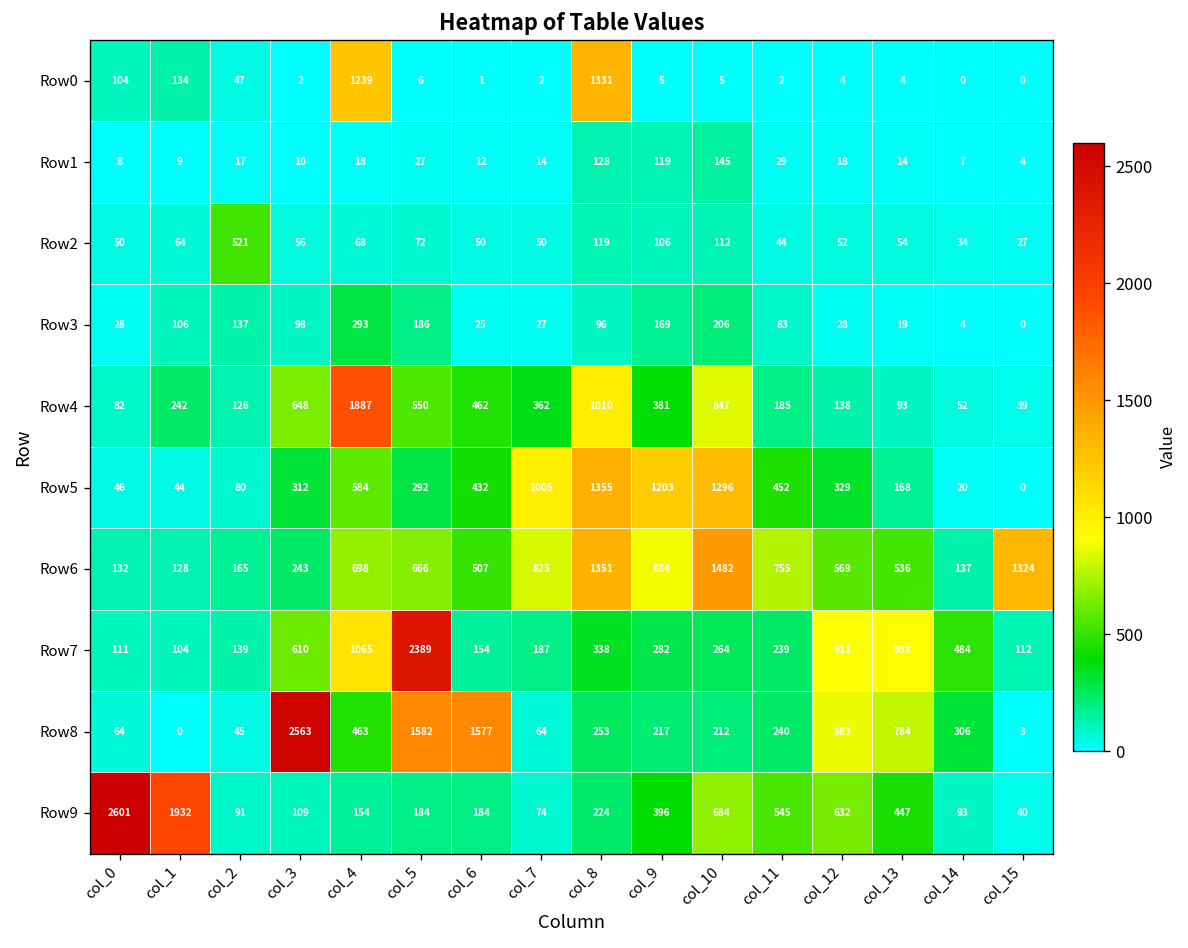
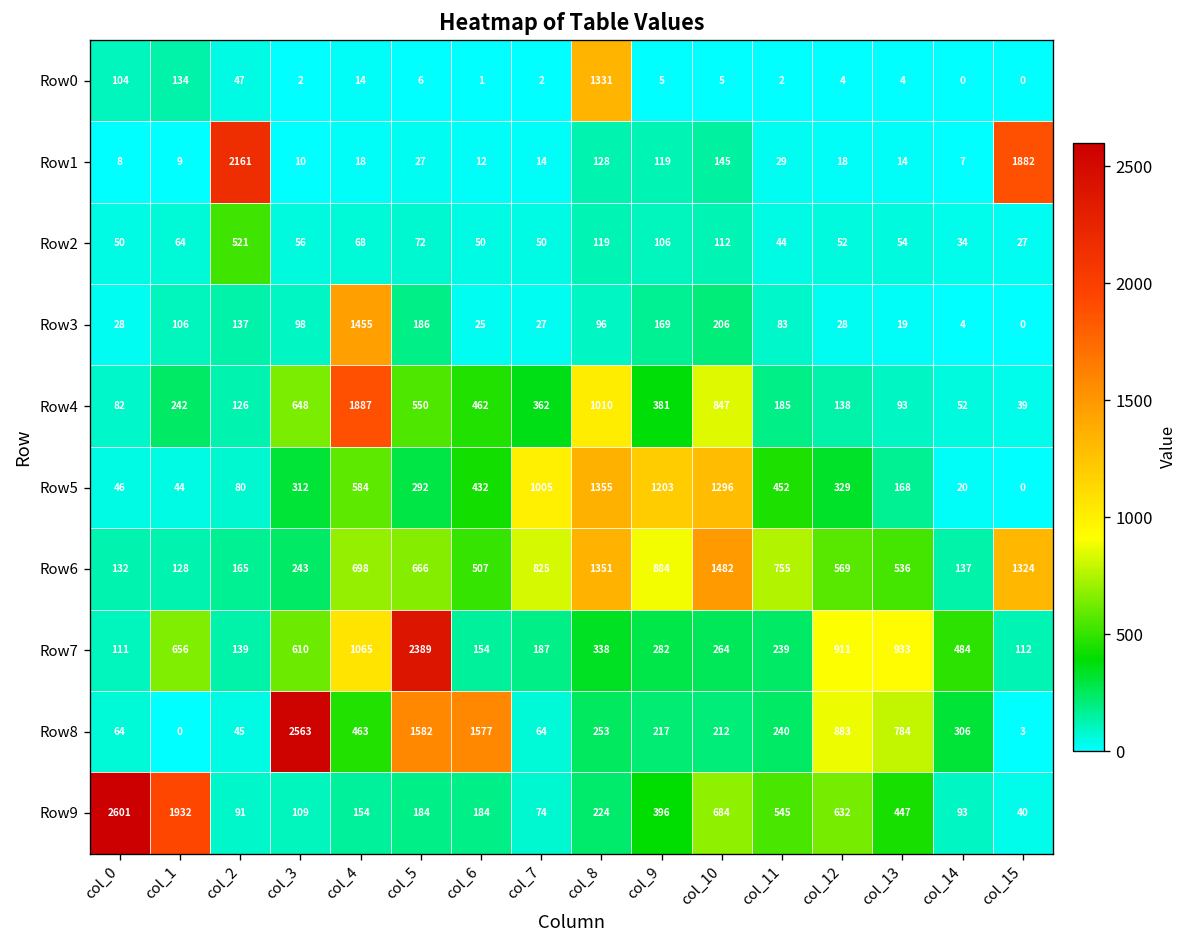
  {
    "Row0": {
      "col_0": 104,
      "col_1": 134,
      "col_2": 47,
      "col_3": 2,
-     "col_4": 1239,
+     "col_4": 14,
      "col_5": 6,
      "col_6": 1,
      "col_7": 2,
      "col_8": 1331,
      "col_9": 5,
      "col_10": 5,
      "col_11": 2,
      "col_12": 4,
      "col_13": 4,
      "col_14": 0,
      "col_15": 0
    },
    "Row1": {
      "col_0": 8,
      "col_1": 9,
-     "col_2": 17,
+     "col_2": 2161,
      "col_3": 10,
      "col_4": 18,
      "col_5": 27,
      "col_6": 12,
      "col_7": 14,
      "col_8": 128,
      "col_9": 119,
      "col_10": 145,
      "col_11": 29,
      "col_12": 18,
      "col_13": 14,
      "col_14": 7,
-     "col_15": 4
+     "col_15": 1882
    },
    "Row2": {
      "col_0": 50,
      "col_1": 64,
      "col_2": 521,
      "col_3": 56,
      "col_4": 68,
      "col_5": 72,
      "col_6": 50,
      "col_7": 50,
      "col_8": 119,
      "col_9": 106,
      "col_10": 112,
      "col_11": 44,
      "col_12": 52,
      "col_13": 54,
      "col_14": 34,
      "col_15": 27
    },
    "Row3": {
      "col_0": 28,
      "col_1": 106,
      "col_2": 137,
      "col_3": 98,
-     "col_4": 293,
+     "col_4": 1455,
      "col_5": 186,
      "col_6": 25,
      "col_7": 27,
      "col_8": 96,
      "col_9": 169,
      "col_10": 206,
      "col_11": 83,
      "col_12": 28,
      "col_13": 19,
      "col_14": 4,
      "col_15": 0
    },
    "Row4": {
      "col_0": 82,
      "col_1": 242,
      "col_2": 126,
      "col_3": 648,
      "col_4": 1887,
      "col_5": 550,
      "col_6": 462,
      "col_7": 362,
      "col_8": 1010,
      "col_9": 381,
      "col_10": 847,
      "col_11": 185,
      "col_12": 138,
      "col_13": 93,
      "col_14": 52,
      "col_15": 39
    },
    "Row5": {
      "col_0": 46,
      "col_1": 44,
      "col_2": 80,
      "col_3": 312,
      "col_4": 584,
      "col_5": 292,
      "col_6": 432,
      "col_7": 1005,
      "col_8": 1355,
      "col_9": 1203,
      "col_10": 1296,
      "col_11": 452,
      "col_12": 329,
      "col_13": 168,
      "col_14": 20,
      "col_15": 0
    },
    "Row6": {
      "col_0": 132,
      "col_1": 128,
      "col_2": 165,
      "col_3": 243,
      "col_4": 698,
      "col_5": 666,
      "col_6": 507,
      "col_7": 825,
      "col_8": 1351,
      "col_9": 884,
      "col_10": 1482,
      "col_11": 755,
      "col_12": 569,
      "col_13": 536,
      "col_14": 137,
      "col_15": 1324
    },
    "Row7": {
      "col_0": 111,
-     "col_1": 104,
+     "col_1": 656,
      "col_2": 139,
      "col_3": 610,
      "col_4": 1065,
      "col_5": 2389,
      "col_6": 154,
      "col_7": 187,
      "col_8": 338,
      "col_9": 282,
      "col_10": 264,
      "col_11": 239,
      "col_12": 911,
      "col_13": 933,
      "col_14": 484,
      "col_15": 112
    },
    "Row8": {
      "col_0": 64,
      "col_1": 0,
      "col_2": 45,
      "col_3": 2563,
      "col_4": 463,
      "col_5": 1582,
      "col_6": 1577,
      "col_7": 64,
      "col_8": 253,
      "col_9": 217,
      "col_10": 212,
      "col_11": 240,
      "col_12": 883,
      "col_13": 784,
      "col_14": 306,
      "col_15": 3
    },
    "Row9": {
      "col_0": 2601,
      "col_1": 1932,
      "col_2": 91,
      "col_3": 109,
      "col_4": 154,
      "col_5": 184,
      "col_6": 184,
      "col_7": 74,
      "col_8": 224,
      "col_9": 396,
      "col_10": 684,
      "col_11": 545,
      "col_12": 632,
      "col_13": 447,
      "col_14": 93,
      "col_15": 40
    }
  }
